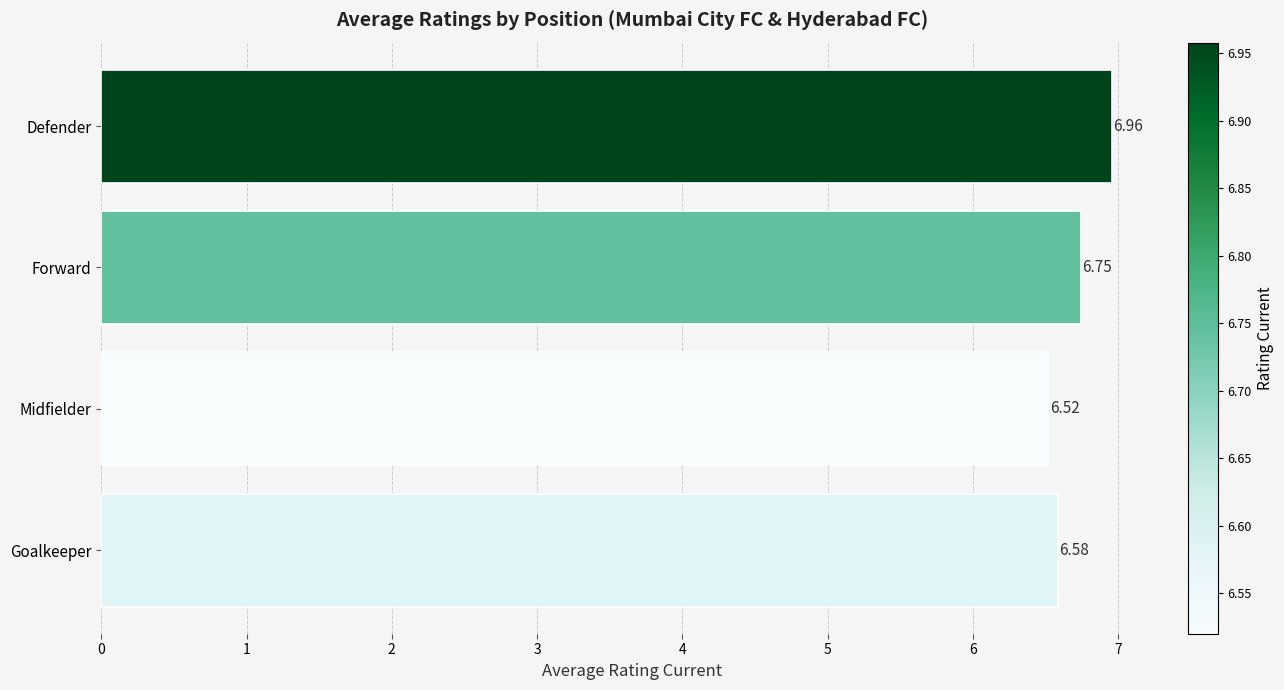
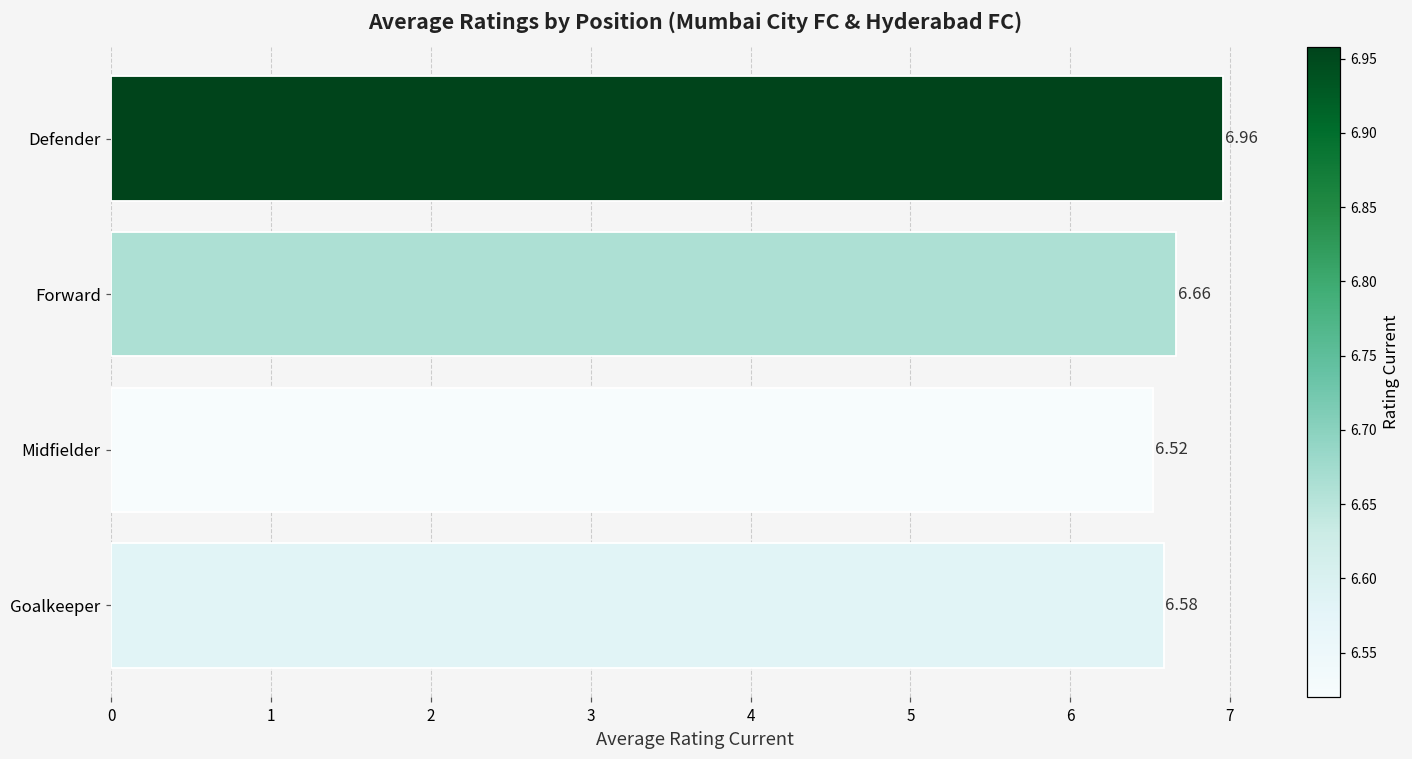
  {
    "Defender": 6.96,
-   "Forward": 6.75,
+   "Forward": 6.66,
    "Midfielder": 6.52,
    "Goalkeeper": 6.58
  }
